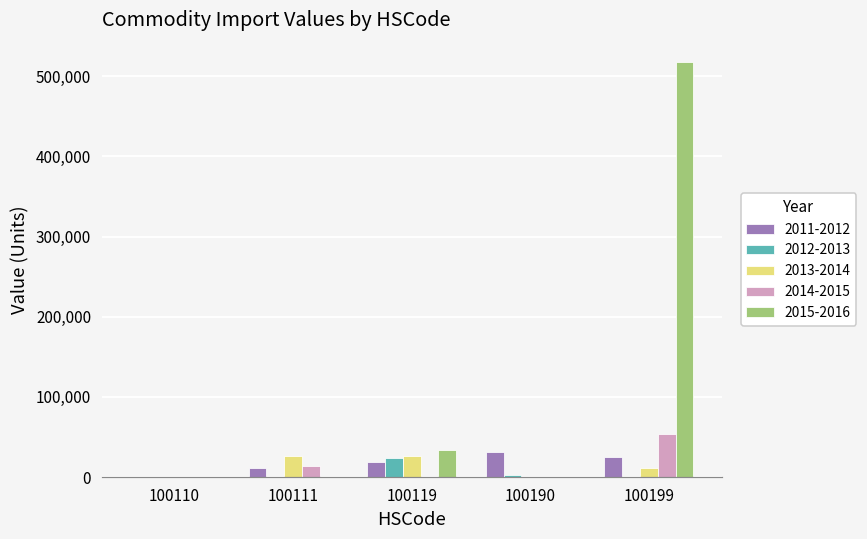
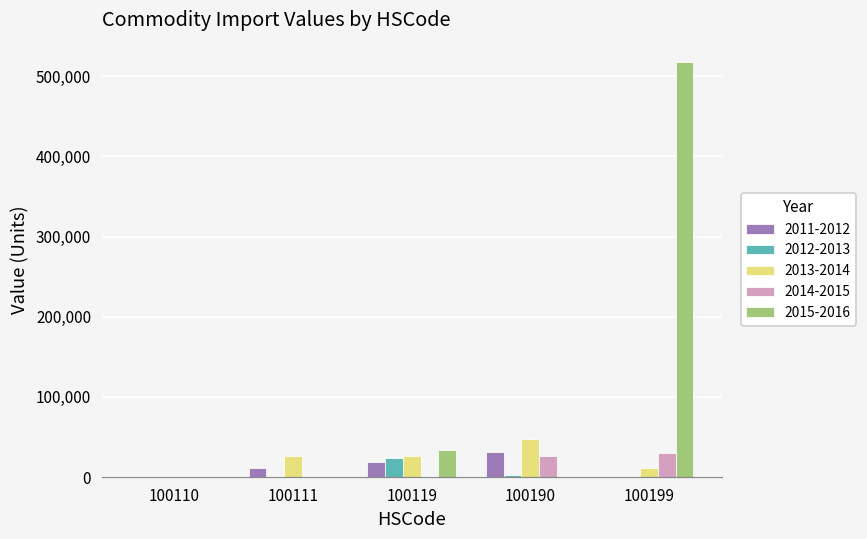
  {
    "2011-2012": {
      "100111": "10,000",
      "100119": "20,000",
      "100190": "30,000",
-     "100199": "30,000"
+     "100199": "0"
    },
    "2012-2013": {
      "100110": "0",
      "100111": "0",
      "100119": "20,000",
      "100199": "0"
    },
    "2013-2014": {
      "100110": "0",
      "100111": "30,000",
      "100119": "30,000",
-     "100190": "0",
+     "100190": "50,000",
      "100199": "10,000"
    },
    "2014-2015": {
      "100110": "0",
-     "100111": "10,000",
+     "100111": "0",
      "100119": "0",
-     "100190": "0",
-     "100199": "50,000"
+     "100190": "30,000",
+     "100199": "30,000"
    },
    "2015-2016": {
      "100110": "0",
      "100119": "30,000",
      "100190": "0",
      "100199": "520,000"
    }
  }
